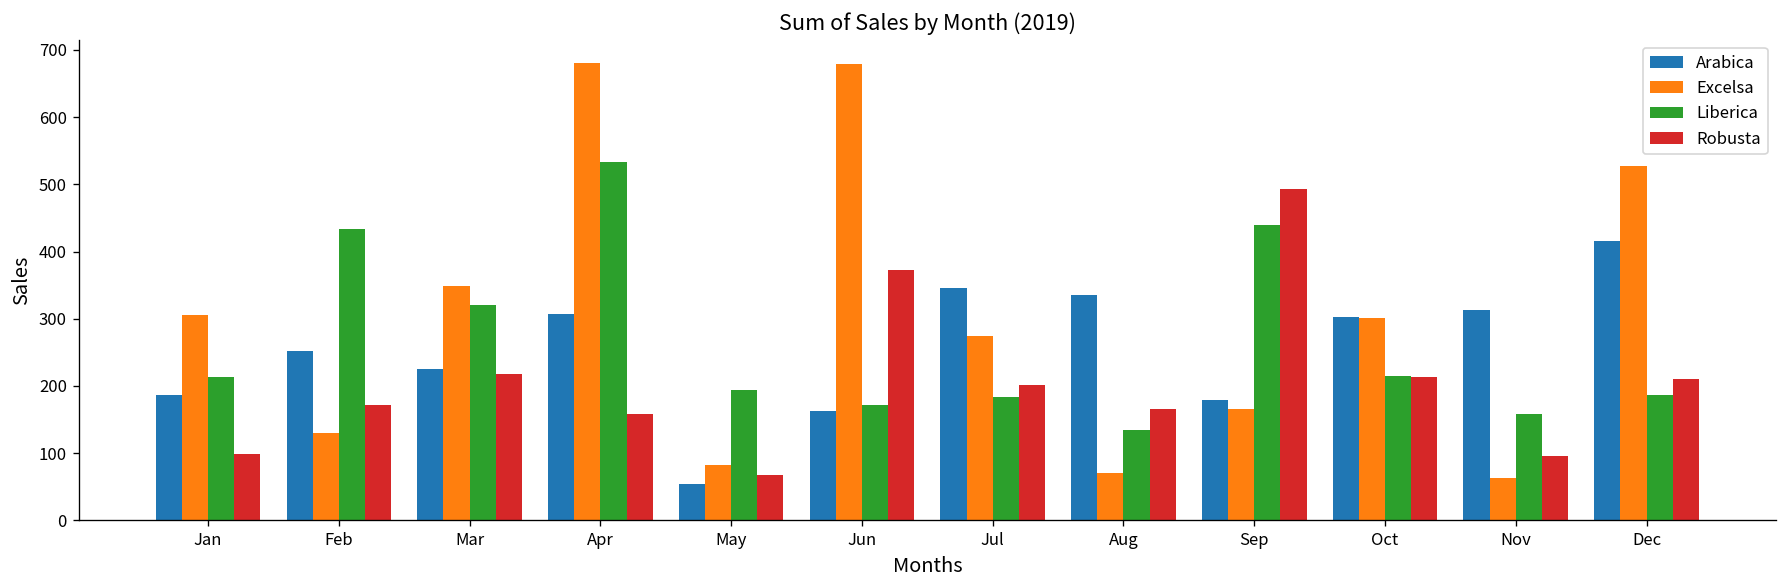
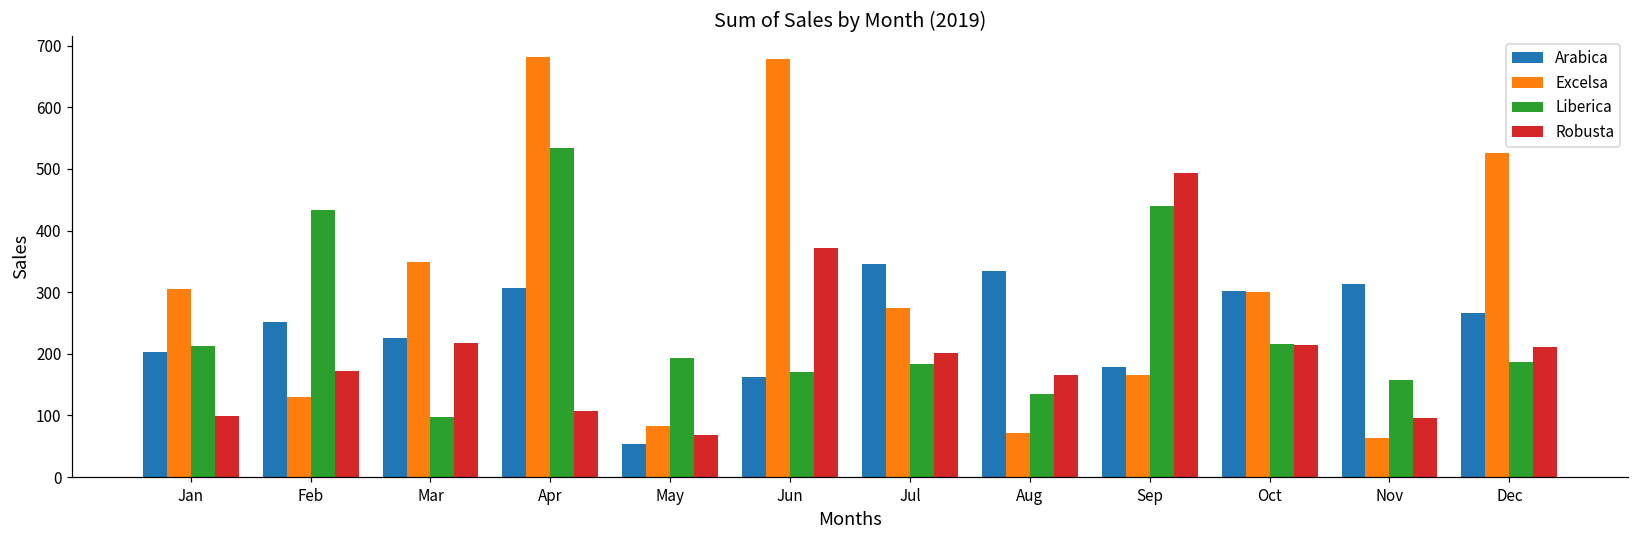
  {
    "Arabica": {
-     "Jan": 190,
+     "Jan": 200,
      "Feb": 250,
      "Mar": 220,
      "Apr": 310,
      "May": 50,
      "Jun": 160,
      "Jul": 350,
      "Aug": 330,
      "Sep": 180,
      "Oct": 300,
      "Nov": 310,
-     "Dec": 420
+     "Dec": 270
    },
    "Excelsa": {
      "Jan": 310,
      "Feb": 130,
      "Mar": 350,
      "Apr": 680,
      "May": 80,
      "Jun": 680,
      "Jul": 270,
      "Aug": 70,
      "Sep": 170,
      "Oct": 300,
      "Nov": 60,
      "Dec": 530
    },
    "Liberica": {
      "Jan": 210,
      "Feb": 430,
-     "Mar": 320,
+     "Mar": 100,
      "Apr": 530,
      "May": 190,
      "Jun": 170,
      "Jul": 180,
      "Aug": 130,
      "Sep": 440,
      "Oct": 220,
      "Nov": 160,
      "Dec": 190
    },
    "Robusta": {
      "Jan": 100,
      "Feb": 170,
      "Mar": 220,
-     "Apr": 160,
+     "Apr": 110,
      "May": 70,
      "Jun": 370,
      "Jul": 200,
      "Aug": 170,
      "Sep": 490,
      "Oct": 210,
      "Nov": 100,
      "Dec": 210
    }
  }
